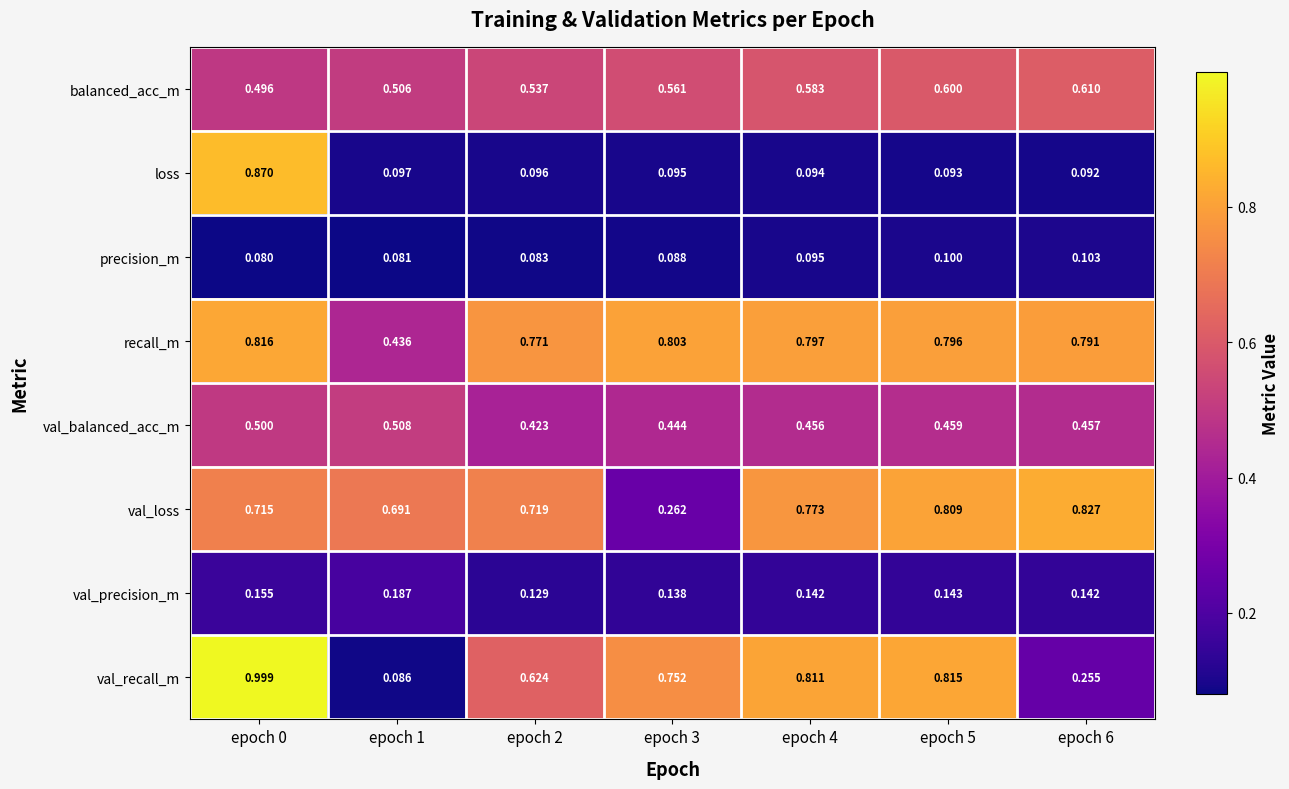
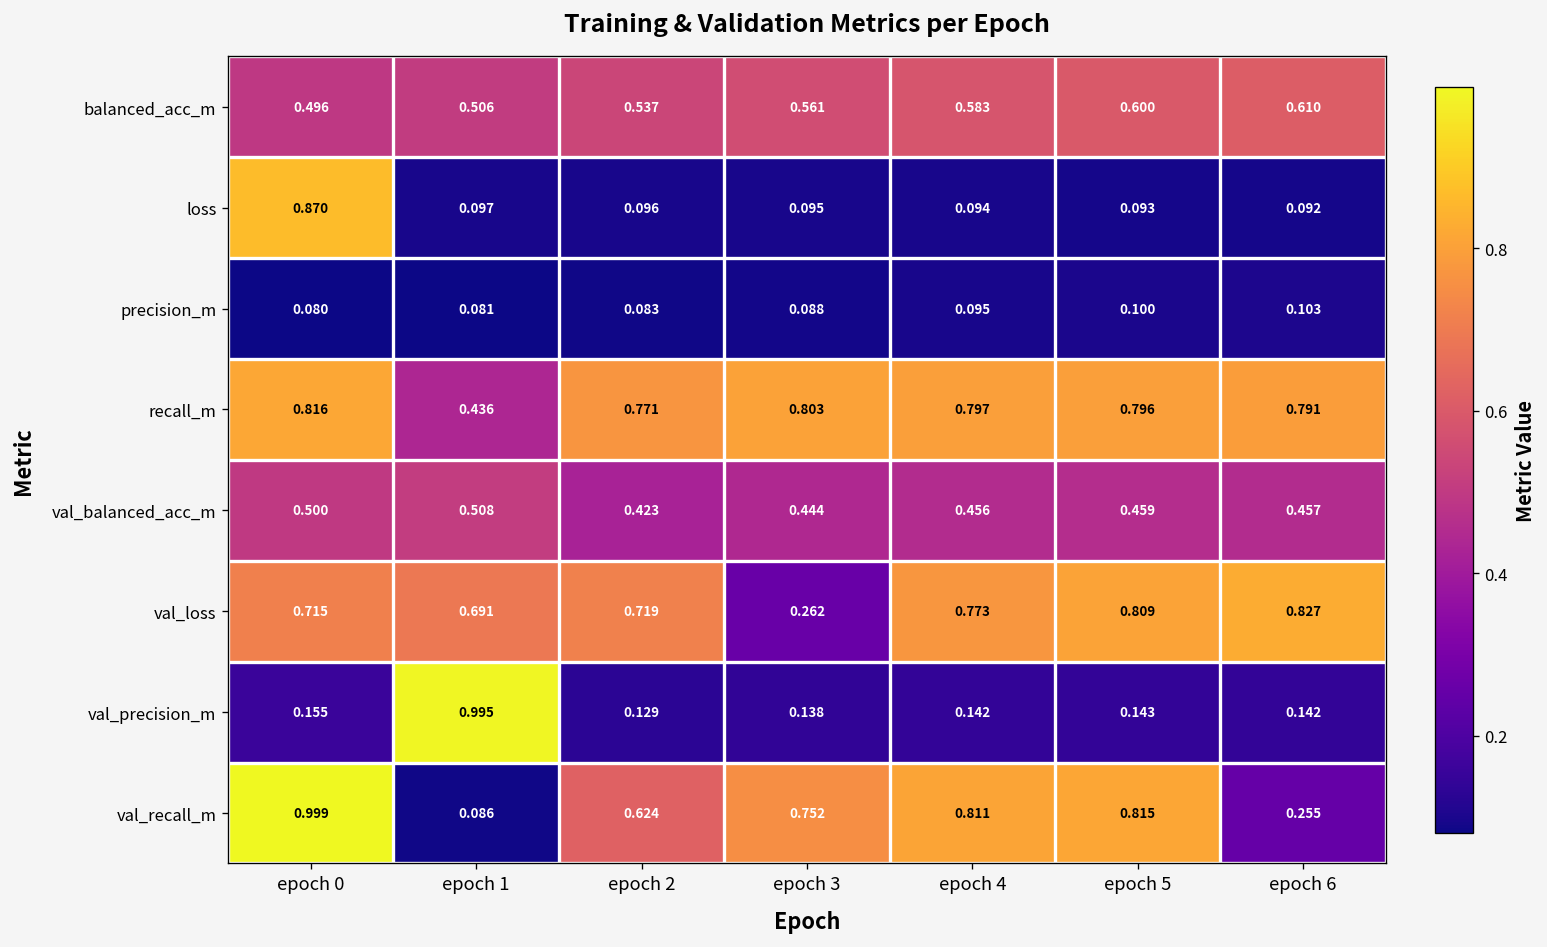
  {
    "balanced_acc_m": {
      "epoch 0": 0.496,
      "epoch 1": 0.506,
      "epoch 2": 0.537,
      "epoch 3": 0.561,
      "epoch 4": 0.583,
      "epoch 5": 0.600,
      "epoch 6": 0.610
    },
    "loss": {
      "epoch 0": 0.870,
      "epoch 1": 0.097,
      "epoch 2": 0.096,
      "epoch 3": 0.095,
      "epoch 4": 0.094,
      "epoch 5": 0.093,
      "epoch 6": 0.092
    },
    "precision_m": {
      "epoch 0": 0.080,
      "epoch 1": 0.081,
      "epoch 2": 0.083,
      "epoch 3": 0.088,
      "epoch 4": 0.095,
      "epoch 5": 0.100,
      "epoch 6": 0.103
    },
    "recall_m": {
      "epoch 0": 0.816,
      "epoch 1": 0.436,
      "epoch 2": 0.771,
      "epoch 3": 0.803,
      "epoch 4": 0.797,
      "epoch 5": 0.796,
      "epoch 6": 0.791
    },
    "val_balanced_acc_m": {
      "epoch 0": 0.500,
      "epoch 1": 0.508,
      "epoch 2": 0.423,
      "epoch 3": 0.444,
      "epoch 4": 0.456,
      "epoch 5": 0.459,
      "epoch 6": 0.457
    },
    "val_loss": {
      "epoch 0": 0.715,
      "epoch 1": 0.691,
      "epoch 2": 0.719,
      "epoch 3": 0.262,
      "epoch 4": 0.773,
      "epoch 5": 0.809,
      "epoch 6": 0.827
    },
    "val_precision_m": {
      "epoch 0": 0.155,
-     "epoch 1": 0.187,
+     "epoch 1": 0.995,
      "epoch 2": 0.129,
      "epoch 3": 0.138,
      "epoch 4": 0.142,
      "epoch 5": 0.143,
      "epoch 6": 0.142
    },
    "val_recall_m": {
      "epoch 0": 0.999,
      "epoch 1": 0.086,
      "epoch 2": 0.624,
      "epoch 3": 0.752,
      "epoch 4": 0.811,
      "epoch 5": 0.815,
      "epoch 6": 0.255
    }
  }
